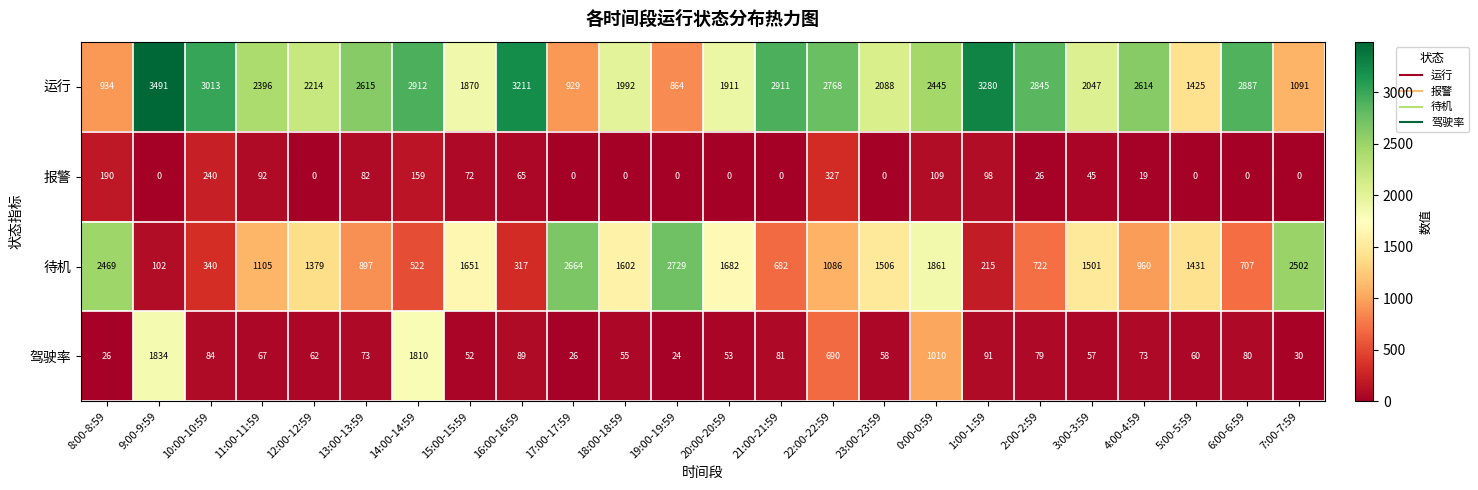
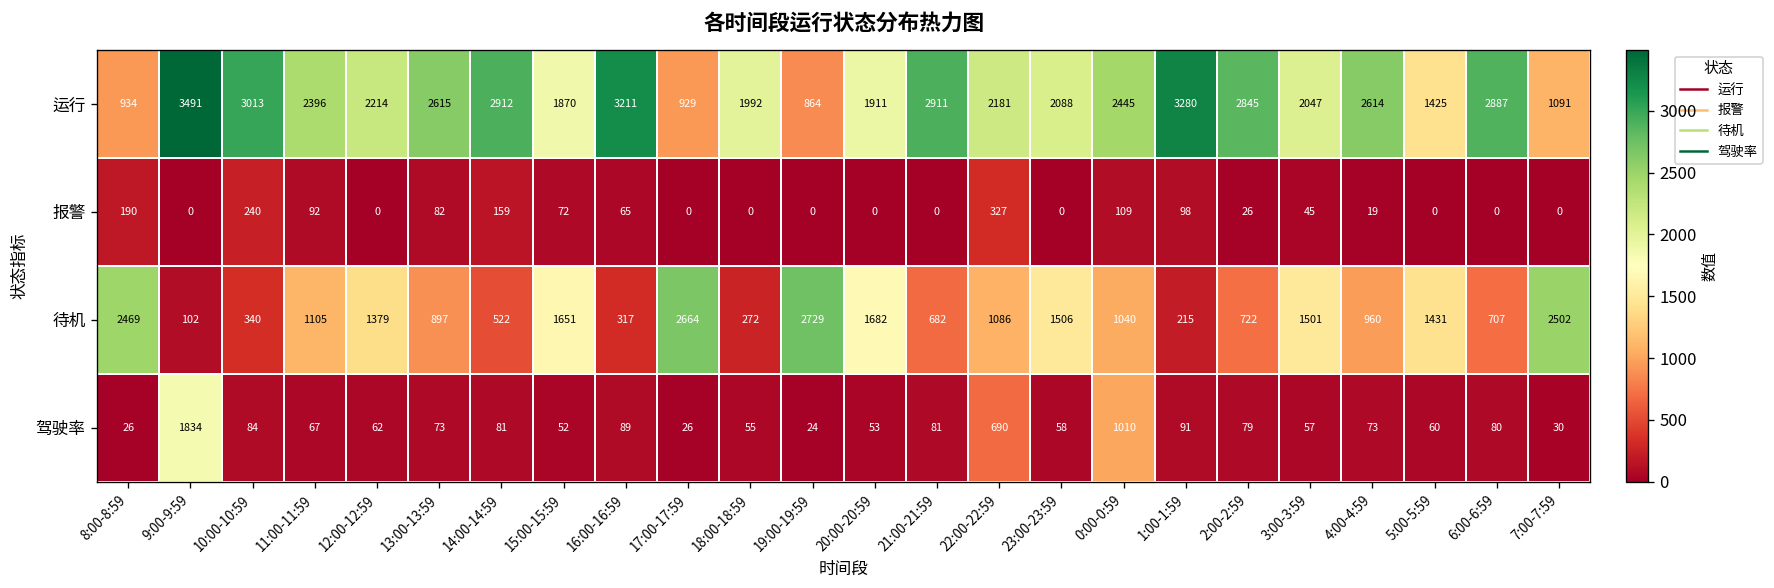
  {
    "运行": {
      "8:00-8:59": 934,
      "9:00-9:59": 3491,
      "10:00-10:59": 3013,
      "11:00-11:59": 2396,
      "12:00-12:59": 2214,
      "13:00-13:59": 2615,
      "14:00-14:59": 2912,
      "15:00-15:59": 1870,
      "16:00-16:59": 3211,
      "17:00-17:59": 929,
      "18:00-18:59": 1992,
      "19:00-19:59": 864,
      "20:00-20:59": 1911,
      "21:00-21:59": 2911,
-     "22:00-22:59": 2768,
+     "22:00-22:59": 2181,
      "23:00-23:59": 2088,
      "0:00-0:59": 2445,
      "1:00-1:59": 3280,
      "2:00-2:59": 2845,
      "3:00-3:59": 2047,
      "4:00-4:59": 2614,
      "5:00-5:59": 1425,
      "6:00-6:59": 2887,
      "7:00-7:59": 1091
    },
    "报警": {
      "8:00-8:59": 190,
      "9:00-9:59": 0,
      "10:00-10:59": 240,
      "11:00-11:59": 92,
      "12:00-12:59": 0,
      "13:00-13:59": 82,
      "14:00-14:59": 159,
      "15:00-15:59": 72,
      "16:00-16:59": 65,
      "17:00-17:59": 0,
      "18:00-18:59": 0,
      "19:00-19:59": 0,
      "20:00-20:59": 0,
      "21:00-21:59": 0,
      "22:00-22:59": 327,
      "23:00-23:59": 0,
      "0:00-0:59": 109,
      "1:00-1:59": 98,
      "2:00-2:59": 26,
      "3:00-3:59": 45,
      "4:00-4:59": 19,
      "5:00-5:59": 0,
      "6:00-6:59": 0,
      "7:00-7:59": 0
    },
    "待机": {
      "8:00-8:59": 2469,
      "9:00-9:59": 102,
      "10:00-10:59": 340,
      "11:00-11:59": 1105,
      "12:00-12:59": 1379,
      "13:00-13:59": 897,
      "14:00-14:59": 522,
      "15:00-15:59": 1651,
      "16:00-16:59": 317,
      "17:00-17:59": 2664,
-     "18:00-18:59": 1602,
+     "18:00-18:59": 272,
      "19:00-19:59": 2729,
      "20:00-20:59": 1682,
      "21:00-21:59": 682,
      "22:00-22:59": 1086,
      "23:00-23:59": 1506,
-     "0:00-0:59": 1861,
+     "0:00-0:59": 1040,
      "1:00-1:59": 215,
      "2:00-2:59": 722,
      "3:00-3:59": 1501,
      "4:00-4:59": 960,
      "5:00-5:59": 1431,
      "6:00-6:59": 707,
      "7:00-7:59": 2502
    },
    "驾驶率": {
      "8:00-8:59": 26,
      "9:00-9:59": 1834,
      "10:00-10:59": 84,
      "11:00-11:59": 67,
      "12:00-12:59": 62,
      "13:00-13:59": 73,
-     "14:00-14:59": 1810,
+     "14:00-14:59": 81,
      "15:00-15:59": 52,
      "16:00-16:59": 89,
      "17:00-17:59": 26,
      "18:00-18:59": 55,
      "19:00-19:59": 24,
      "20:00-20:59": 53,
      "21:00-21:59": 81,
      "22:00-22:59": 690,
      "23:00-23:59": 58,
      "0:00-0:59": 1010,
      "1:00-1:59": 91,
      "2:00-2:59": 79,
      "3:00-3:59": 57,
      "4:00-4:59": 73,
      "5:00-5:59": 60,
      "6:00-6:59": 80,
      "7:00-7:59": 30
    }
  }
